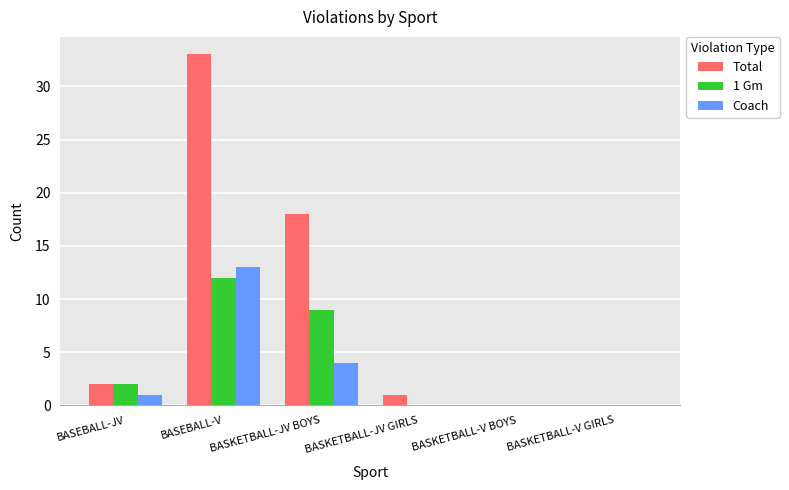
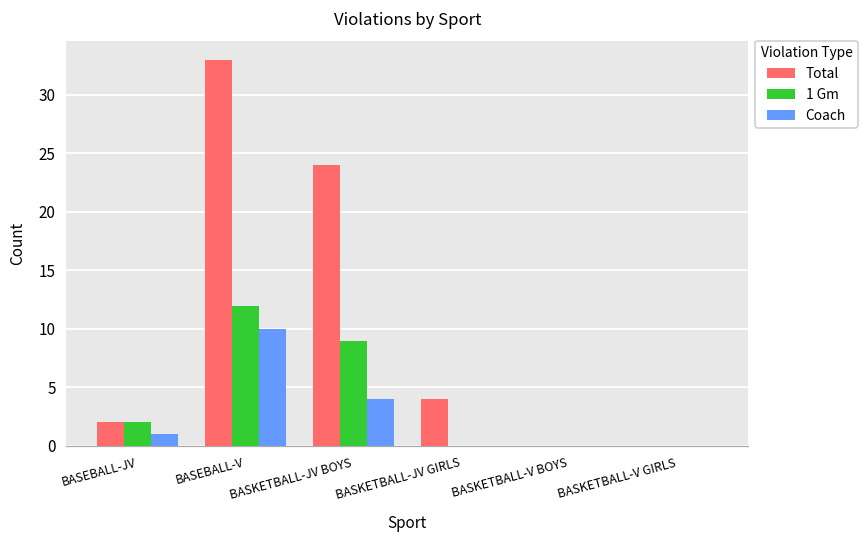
  {
    "Total": {
      "BASEBALL-JV": 2,
      "BASEBALL-V": 33,
-     "BASKETBALL-JV BOYS": 18,
-     "BASKETBALL-JV GIRLS": 1,
+     "BASKETBALL-JV BOYS": 24,
+     "BASKETBALL-JV GIRLS": 4,
      "BASKETBALL-V BOYS": 0,
      "BASKETBALL-V GIRLS": 0
    },
    "1 Gm": {
      "BASEBALL-JV": 2,
      "BASEBALL-V": 12,
      "BASKETBALL-JV BOYS": 9,
      "BASKETBALL-JV GIRLS": 0,
      "BASKETBALL-V BOYS": 0,
      "BASKETBALL-V GIRLS": 0
    },
    "Coach": {
      "BASEBALL-JV": 1,
-     "BASEBALL-V": 13,
+     "BASEBALL-V": 10,
      "BASKETBALL-JV BOYS": 4,
      "BASKETBALL-JV GIRLS": 0,
      "BASKETBALL-V BOYS": 0,
      "BASKETBALL-V GIRLS": 0
    }
  }
